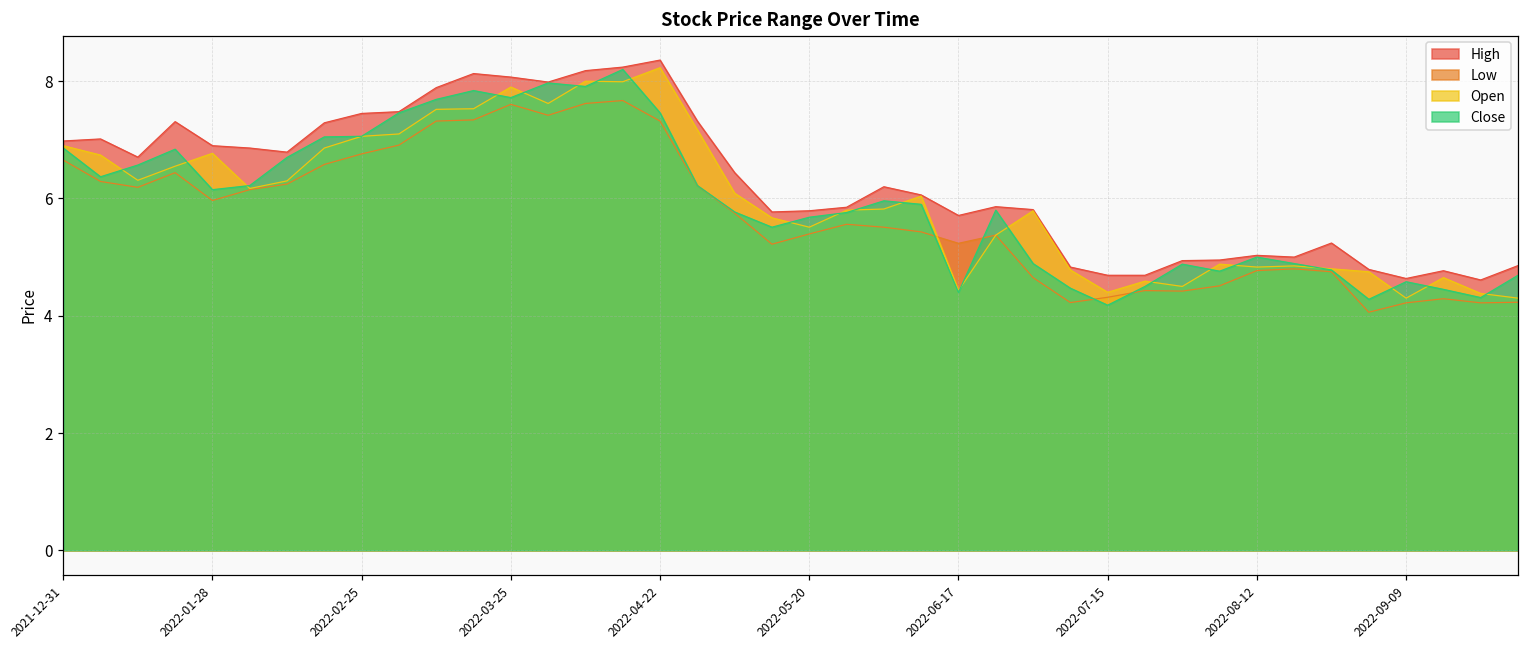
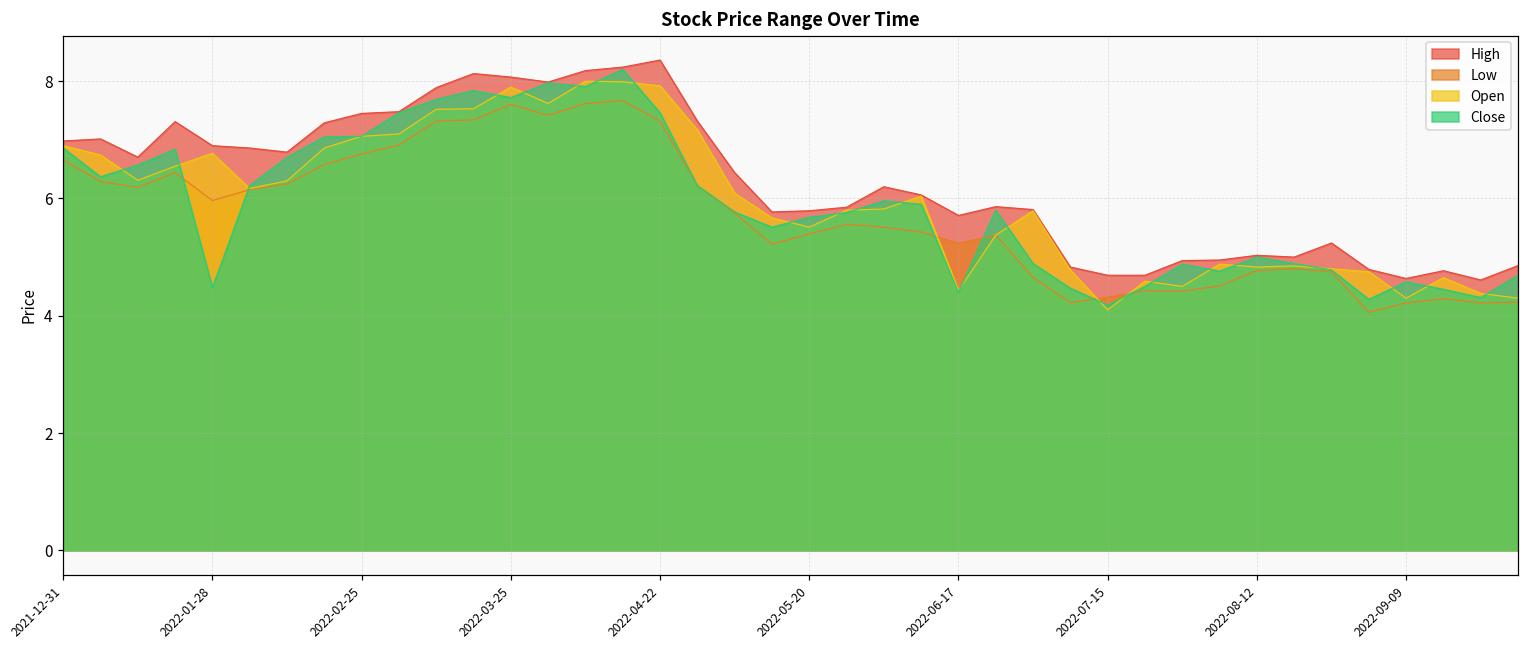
  {
    "Open": {
      "2022-01-28": 6.8,
      "2022-03-25": 7.9,
-     "2022-04-22": 8.2,
+     "2022-04-22": 7.9,
      "2022-05-20": 5.5,
-     "2022-07-15": 4.4,
+     "2022-07-15": 4.1,
      "2022-08-12": 4.8,
      "2022-09-09": 4.3
    },
    "Close": {
-     "2022-01-28": 6.2,
+     "2022-01-28": 4.5,
      "2022-03-25": 7.7,
      "2022-04-22": 7.5,
      "2022-05-20": 5.7,
      "2022-07-15": 4.2,
      "2022-09-09": 4.6
    }
  }
